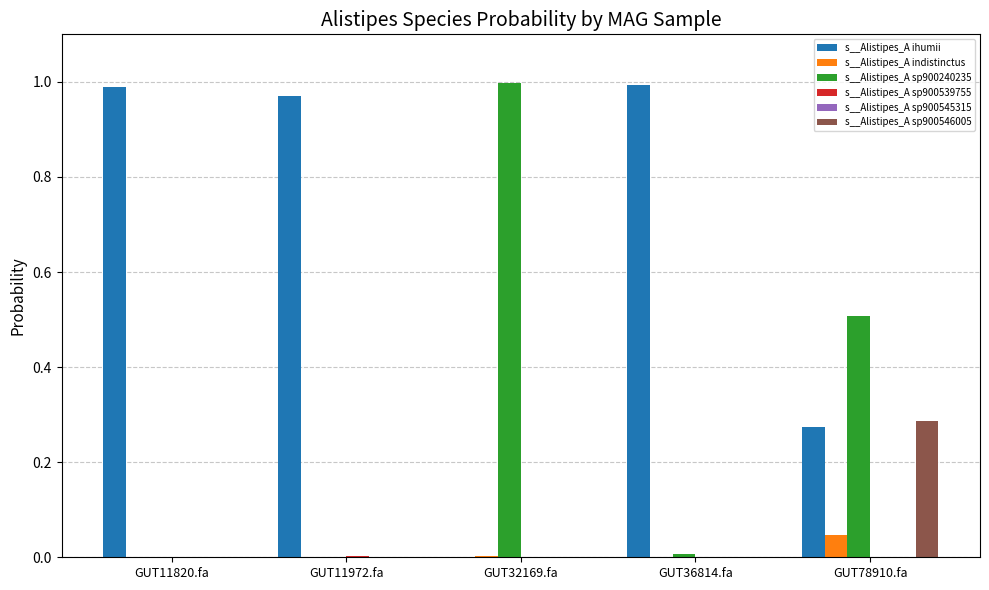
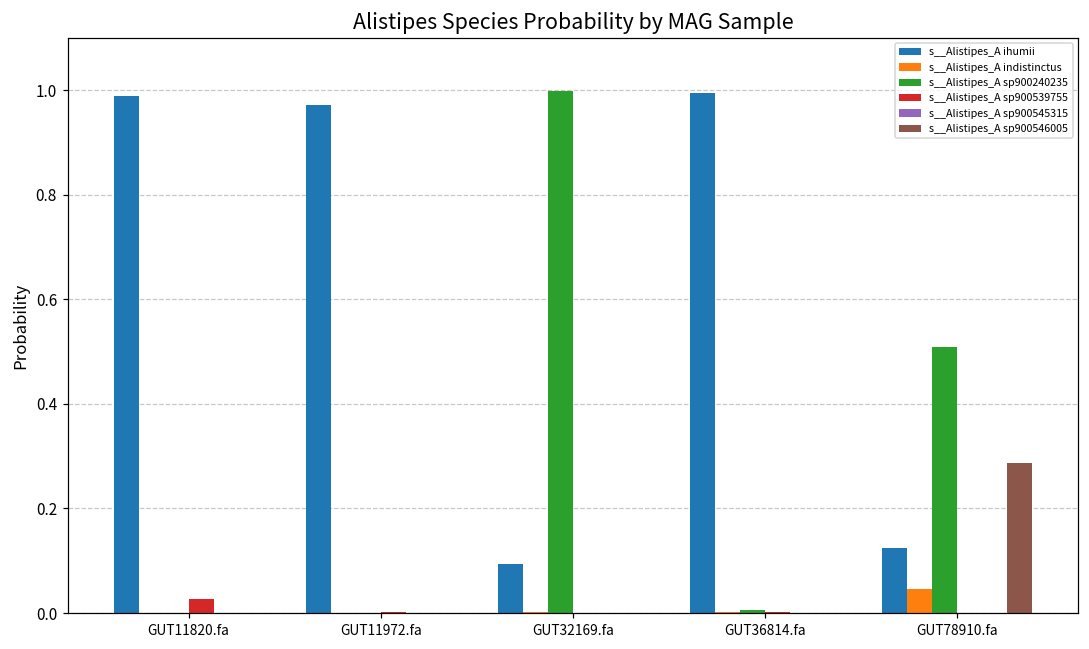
  {
    "s__Alistipes_A ihumii": {
      "GUT11820.fa": 0.99,
      "GUT11972.fa": 0.97,
-     "GUT32169.fa": 0.00,
+     "GUT32169.fa": 0.09,
      "GUT36814.fa": 0.99,
-     "GUT78910.fa": 0.27
+     "GUT78910.fa": 0.12
    },
    "s__Alistipes_A indistinctus": {
      "GUT78910.fa": 0.05
    },
    "s__Alistipes_A sp900240235": {
      "GUT32169.fa": 1.00,
      "GUT36814.fa": 0.01,
      "GUT78910.fa": 0.51
    },
    "s__Alistipes_A sp900539755": {
-     "GUT11820.fa": 0.00
+     "GUT11820.fa": 0.03
    },
    "s__Alistipes_A sp900546005": {
      "GUT78910.fa": 0.29
    }
  }
